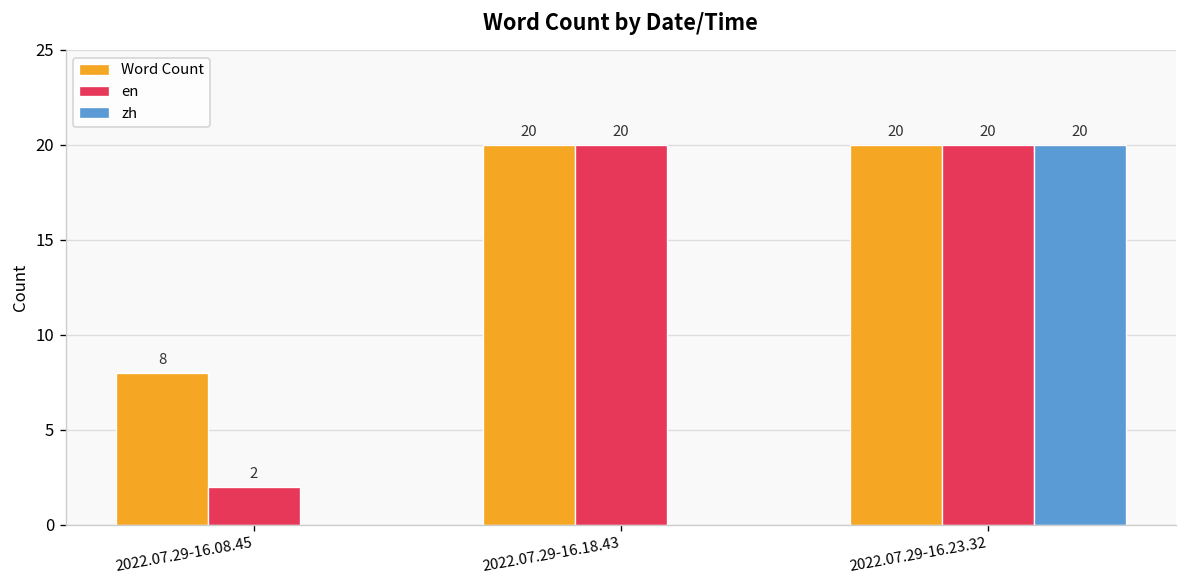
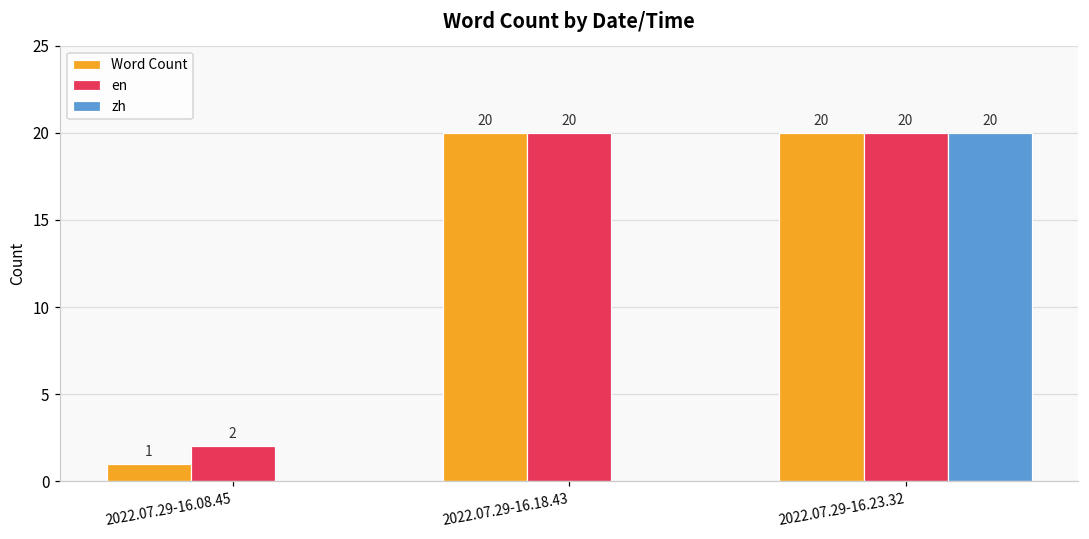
  {
    "Word Count": {
-     "2022.07.29-16.08.45": 8,
+     "2022.07.29-16.08.45": 1,
      "2022.07.29-16.18.43": 20,
      "2022.07.29-16.23.32": 20
    },
    "en": {
      "2022.07.29-16.08.45": 2,
      "2022.07.29-16.18.43": 20,
      "2022.07.29-16.23.32": 20
    },
    "zh": {
      "2022.07.29-16.23.32": 20
    }
  }
